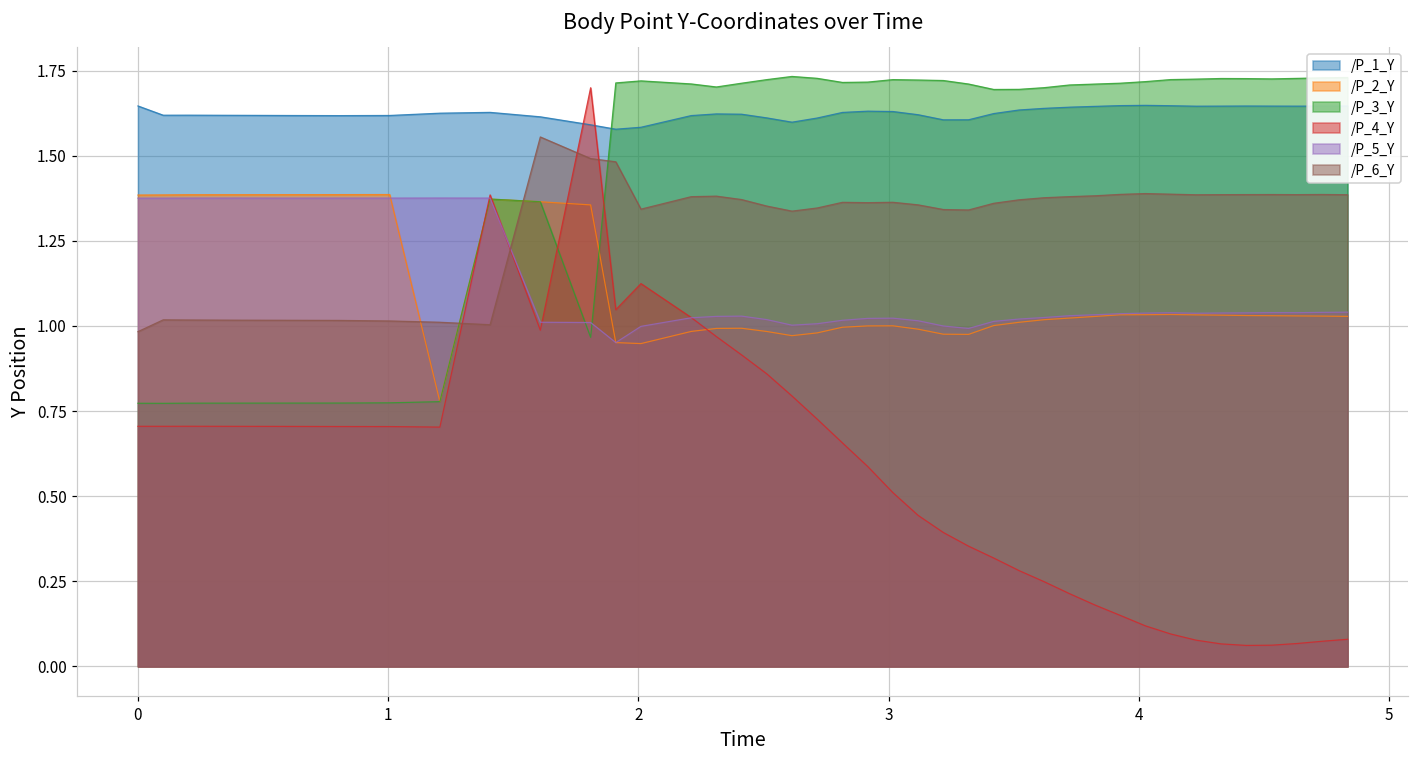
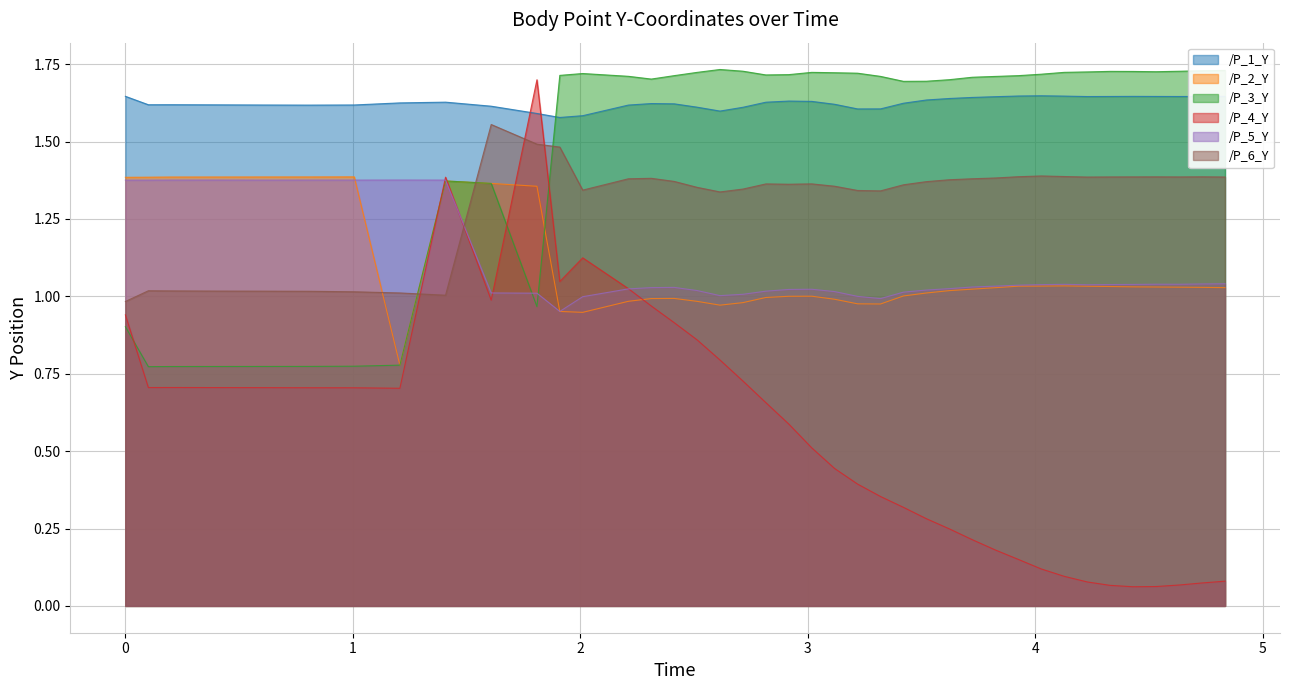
  {
    "/P_1_Y": {
      "0": 1.65
    },
    "/P_2_Y": {
      "0": 1.38
    },
    "/P_3_Y": {
-     "0": 0.77
+     "0": 0.90
    },
    "/P_4_Y": {
-     "0": 0.71
+     "0": 0.94
    },
    "/P_5_Y": {
      "0": 1.38
    },
    "/P_6_Y": {
      "0": 0.98
    }
  }
